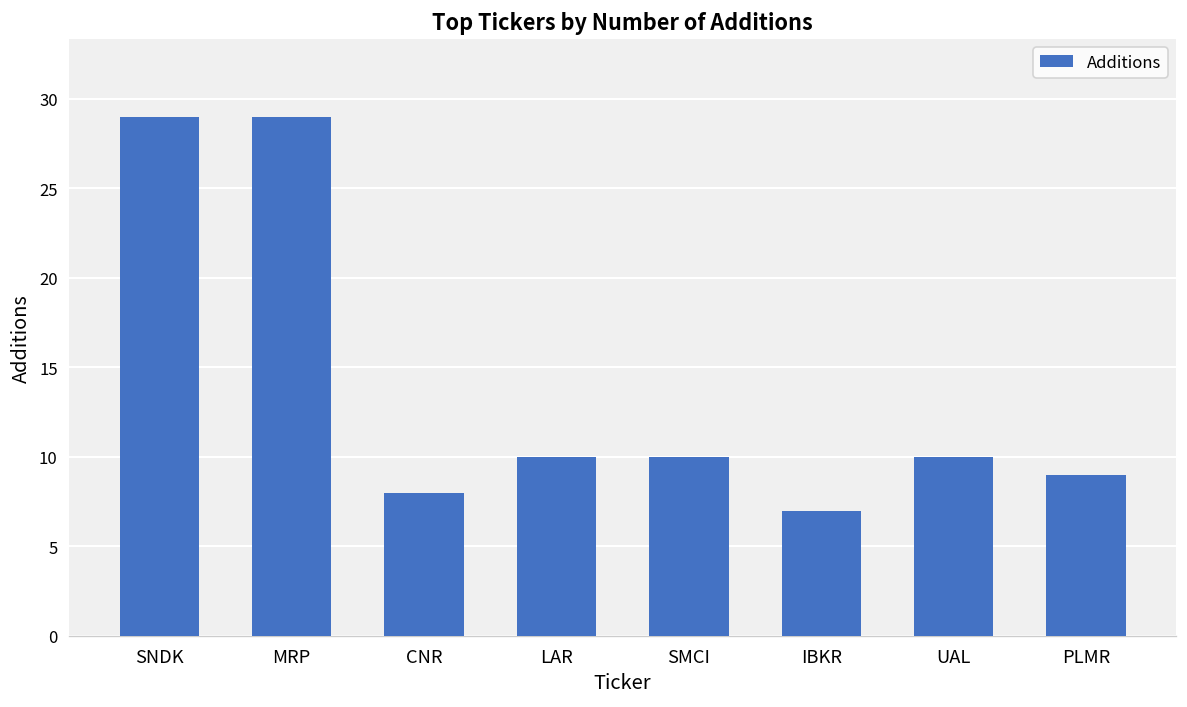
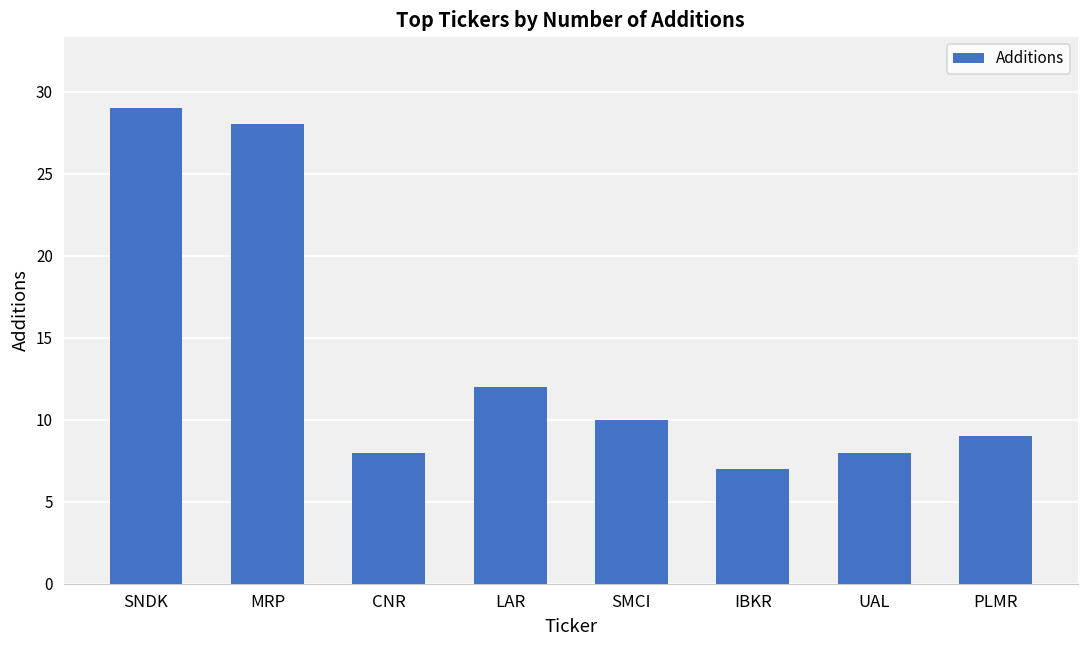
  {
    "SNDK": 29,
-   "MRP": 29,
+   "MRP": 28,
    "CNR": 8,
-   "LAR": 10,
+   "LAR": 12,
    "SMCI": 10,
    "IBKR": 7,
-   "UAL": 10,
+   "UAL": 8,
    "PLMR": 9
  }
